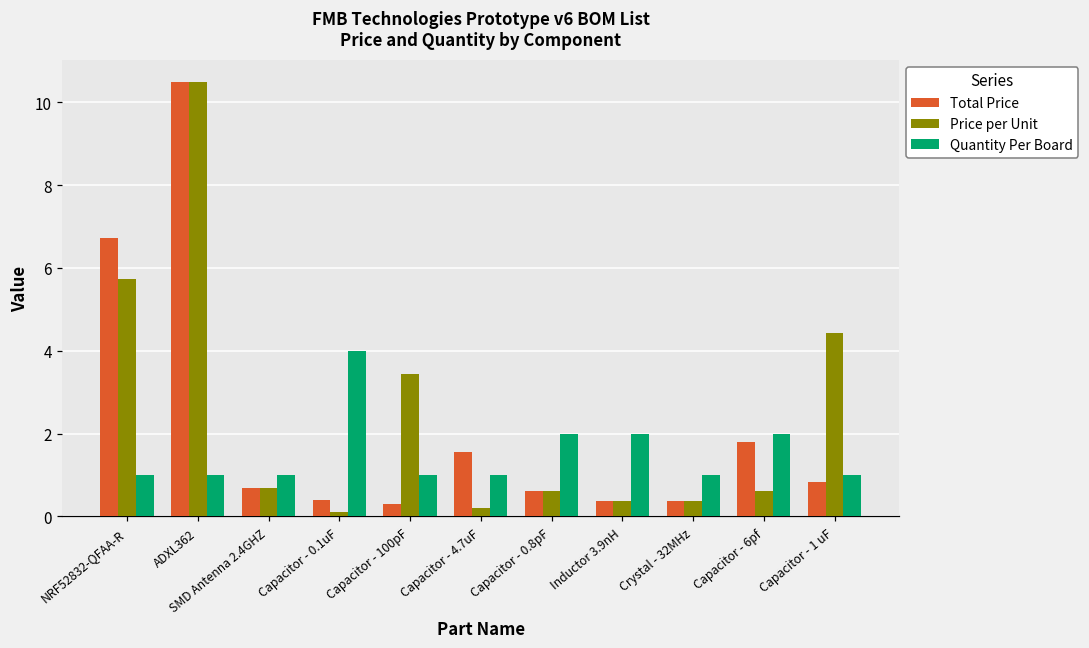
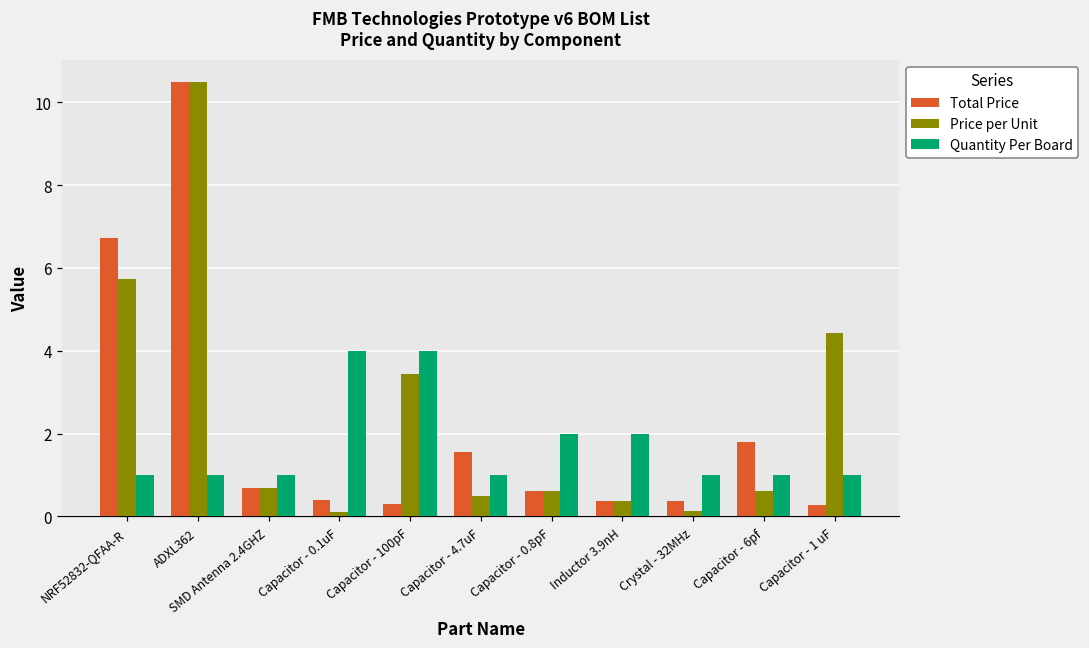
  {
    "Total Price": {
      "NRF52832-QFAA-R": 6.7,
      "ADXL362": 10.5,
      "SMD Antenna 2.4GHZ": 0.7,
      "Capacitor - 0.1uF": 0.4,
      "Capacitor - 100pF": 0.3,
      "Capacitor - 4.7uF": 1.6,
      "Capacitor - 0.8pF": 0.6,
      "Inductor 3.9nH": 0.4,
      "Crystal - 32MHz": 0.4,
      "Capacitor - 6pf": 1.8,
-     "Capacitor - 1 uF": 0.8
+     "Capacitor - 1 uF": 0.3
    },
    "Price per Unit": {
      "NRF52832-QFAA-R": 5.7,
      "ADXL362": 10.5,
      "SMD Antenna 2.4GHZ": 0.7,
      "Capacitor - 0.1uF": 0.1,
      "Capacitor - 100pF": 3.5,
-     "Capacitor - 4.7uF": 0.2,
+     "Capacitor - 4.7uF": 0.5,
      "Capacitor - 0.8pF": 0.6,
      "Inductor 3.9nH": 0.4,
-     "Crystal - 32MHz": 0.4,
+     "Crystal - 32MHz": 0.1,
      "Capacitor - 6pf": 0.6,
      "Capacitor - 1 uF": 4.4
    },
    "Quantity Per Board": {
      "NRF52832-QFAA-R": 1,
      "ADXL362": 1,
      "SMD Antenna 2.4GHZ": 1,
      "Capacitor - 0.1uF": 4,
-     "Capacitor - 100pF": 1,
+     "Capacitor - 100pF": 4,
      "Capacitor - 4.7uF": 1,
      "Capacitor - 0.8pF": 2,
      "Inductor 3.9nH": 2,
      "Crystal - 32MHz": 1,
-     "Capacitor - 6pf": 2,
+     "Capacitor - 6pf": 1,
      "Capacitor - 1 uF": 1
    }
  }
